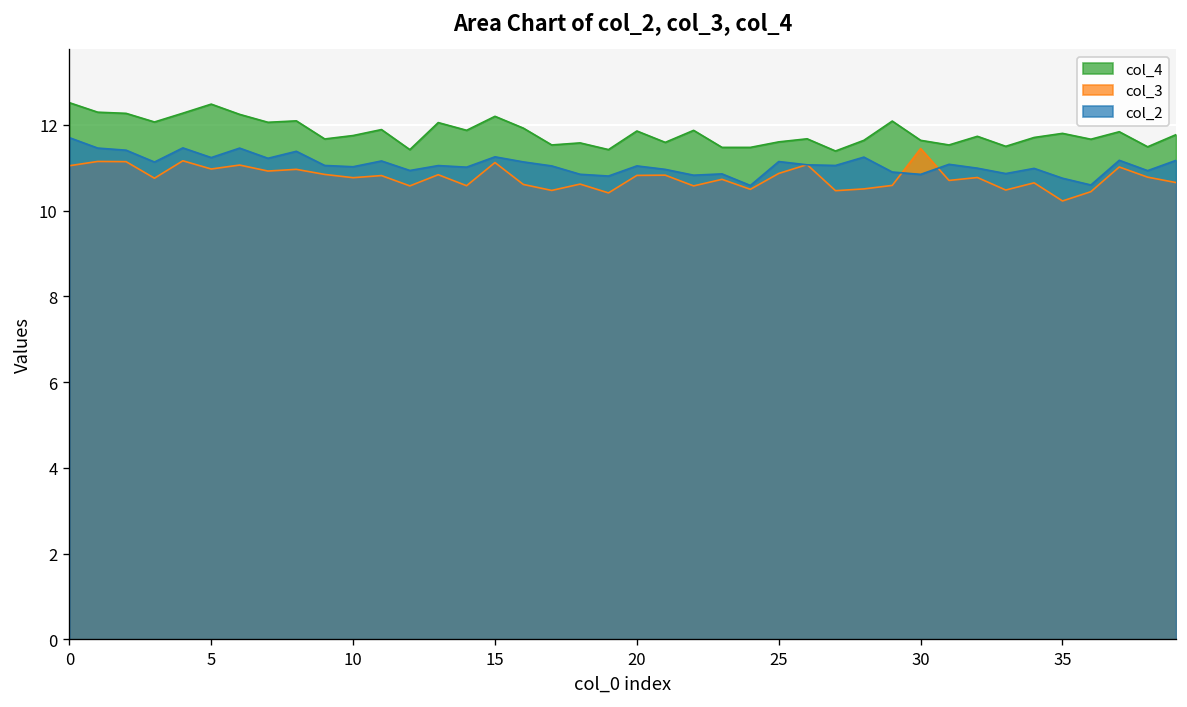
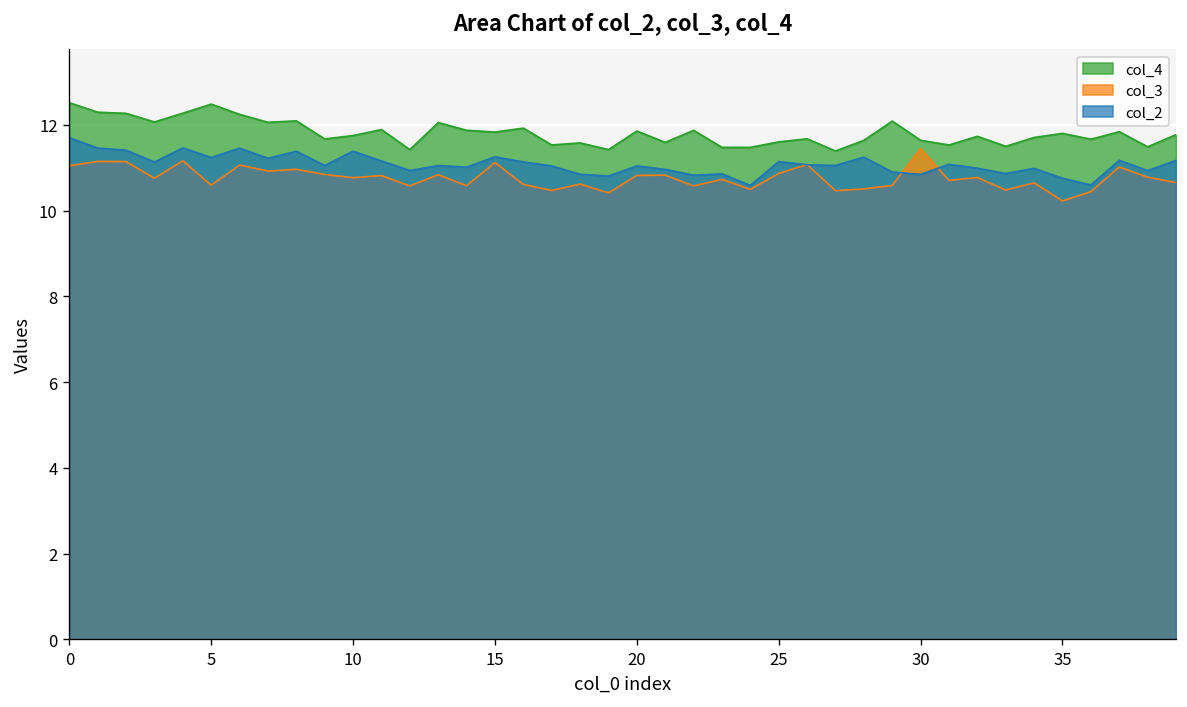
  {
    "col_4": {
      "0": 12.5,
      "5": 12.5,
      "10": 11.8,
-     "15": 12.2,
+     "15": 11.8,
      "20": 11.9,
      "25": 11.6,
      "30": 11.6,
      "35": 11.8
    },
    "col_3": {
      "0": 11.0,
-     "5": 11.0,
+     "5": 10.6,
      "10": 10.8,
      "15": 11.1,
      "20": 10.8,
      "25": 10.9,
      "30": 11.4,
      "35": 10.2
    },
    "col_2": {
      "0": 11.7,
      "5": 11.2,
-     "10": 11.0,
+     "10": 11.4,
      "15": 11.3,
      "20": 11.0,
      "25": 11.1,
      "30": 10.8,
      "35": 10.8
    }
  }
